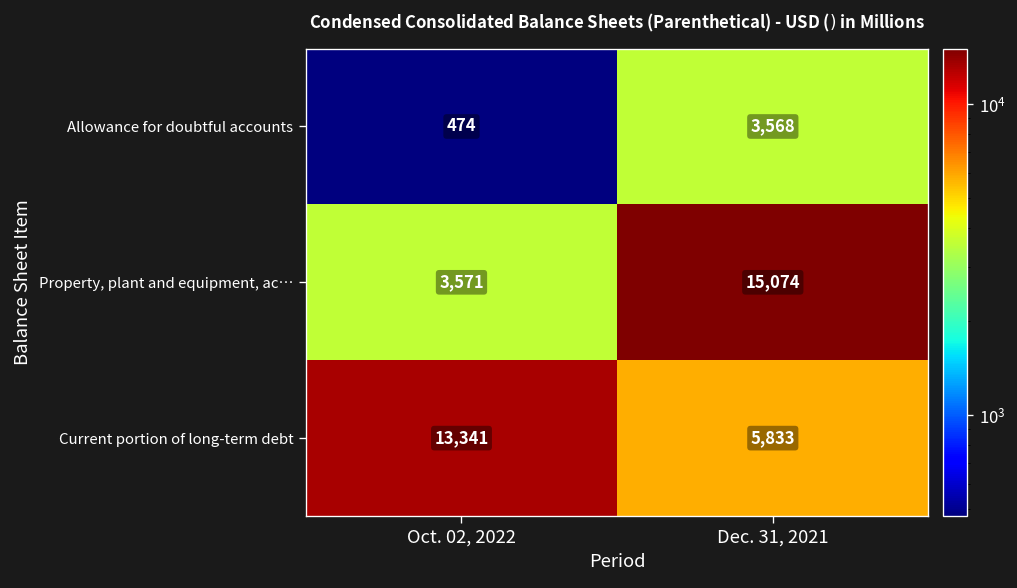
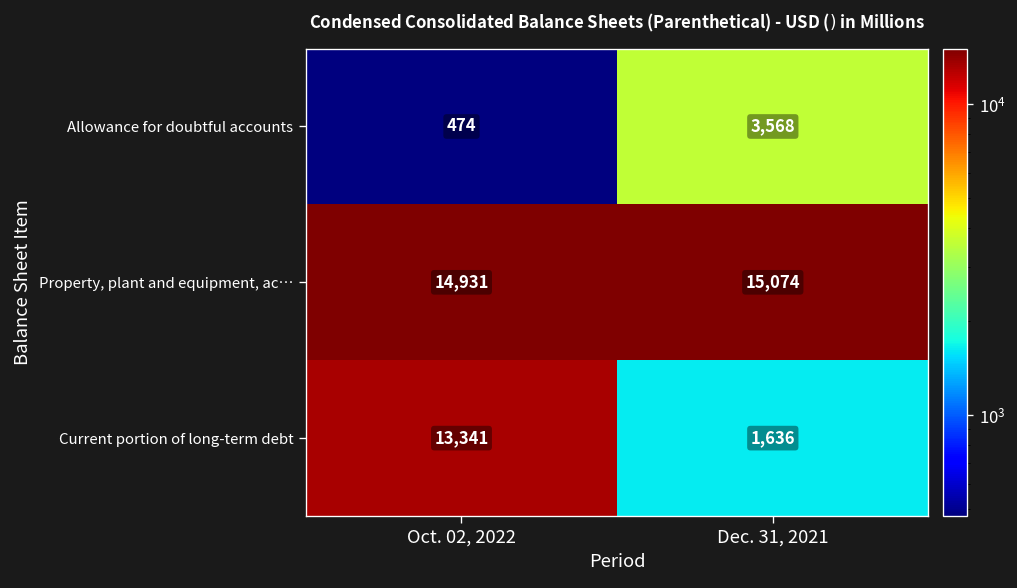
  {
    "Property, plant and equipment, ac…": {
-     "Oct. 02, 2022": "3,571"
+     "Oct. 02, 2022": "14,931"
    },
    "Current portion of long-term debt": {
-     "Dec. 31, 2021": "5,833"
+     "Dec. 31, 2021": "1,636"
    }
  }
